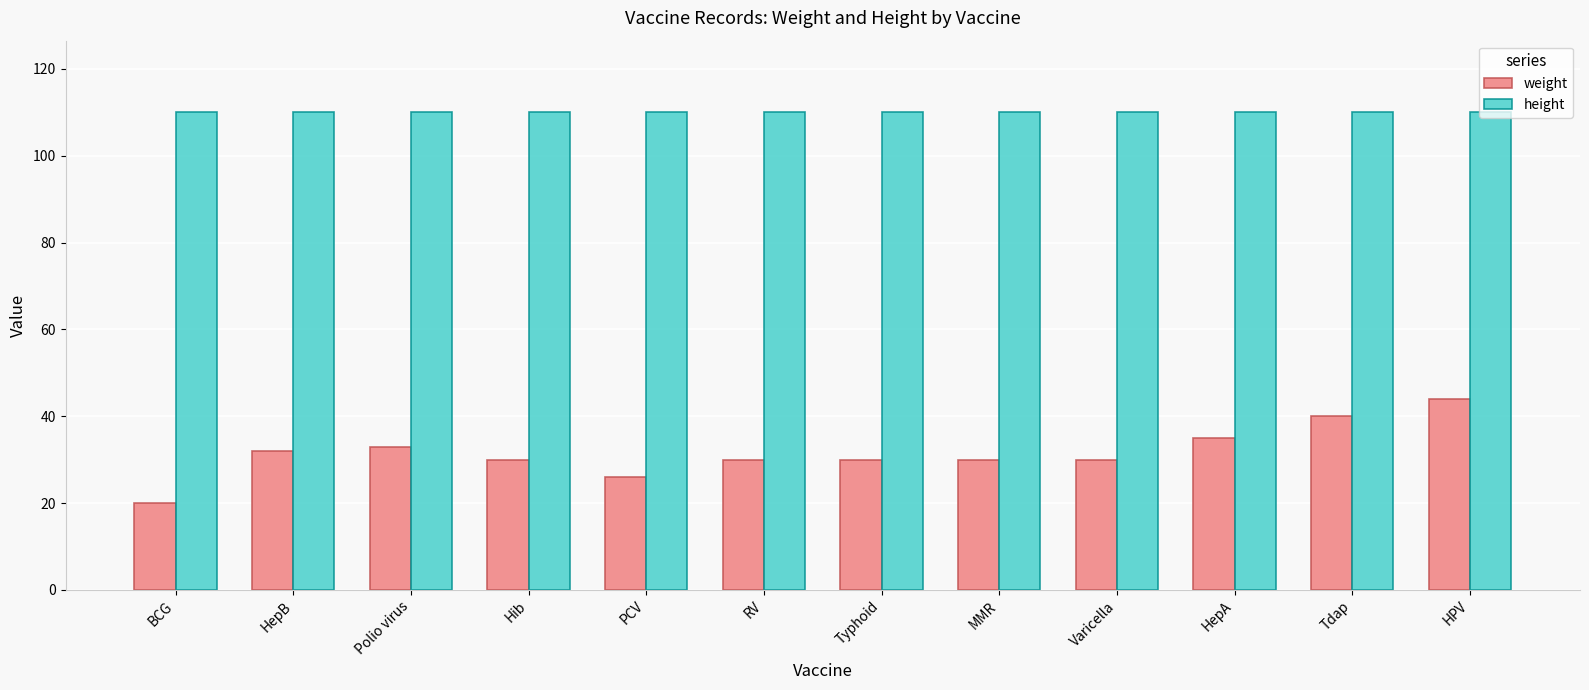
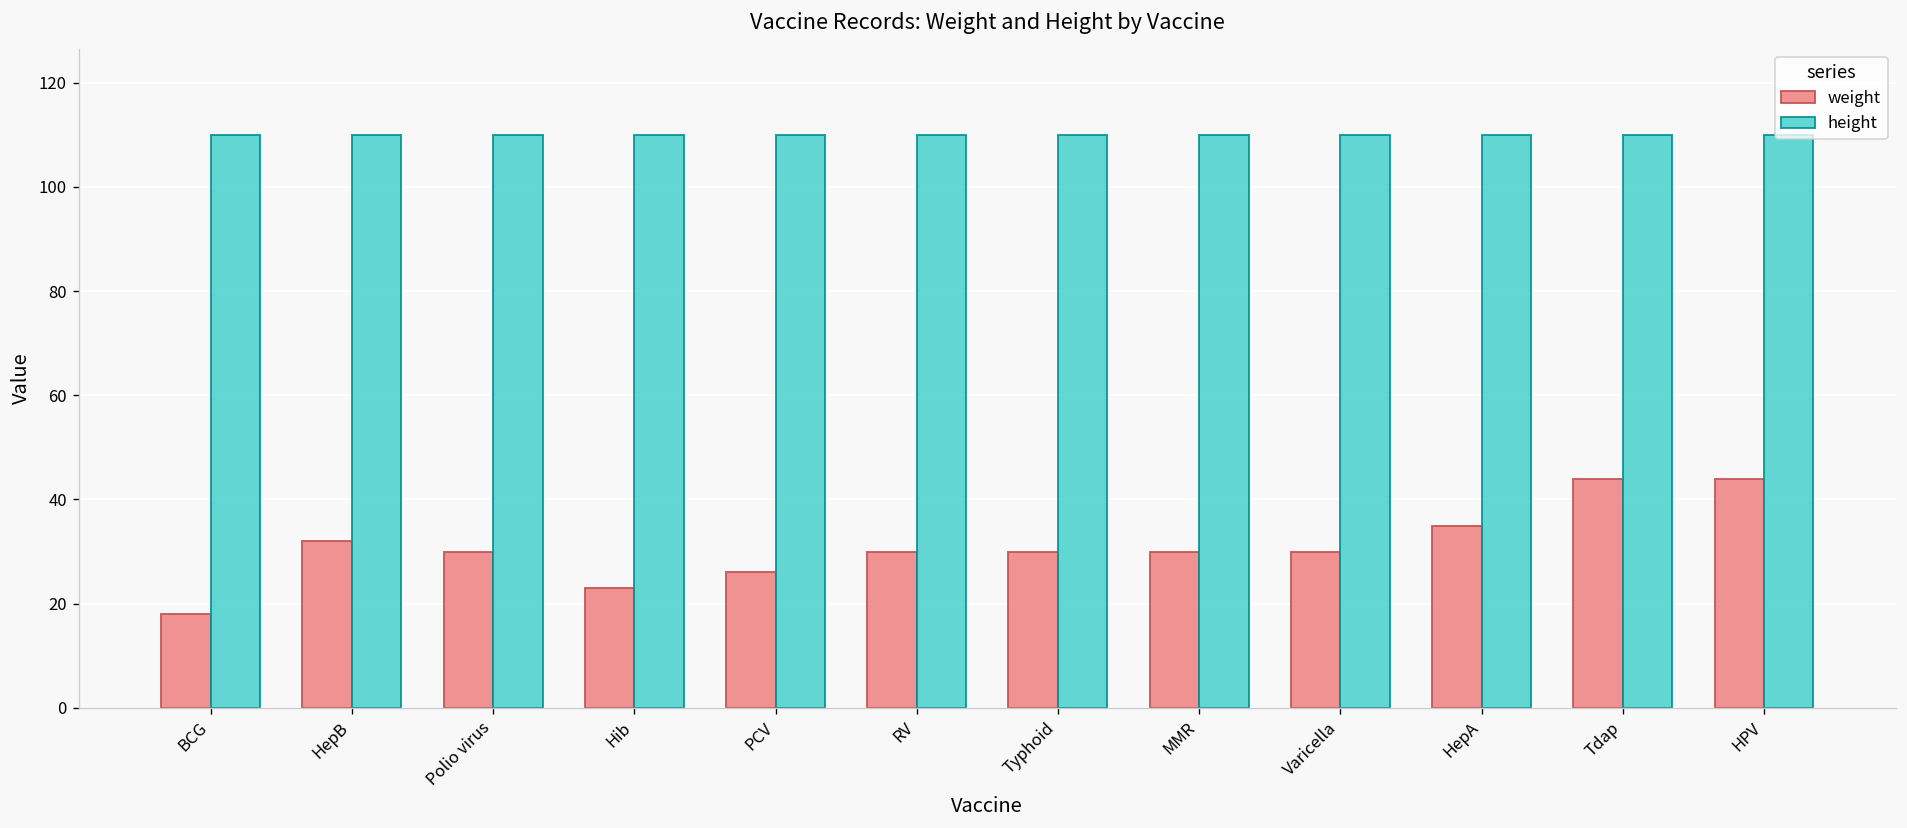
  {
    "weight": {
-     "BCG": 20,
+     "BCG": 18,
      "HepB": 32,
-     "Polio virus": 33,
-     "Hib": 30,
+     "Polio virus": 30,
+     "Hib": 23,
      "PCV": 26,
      "RV": 30,
      "Typhoid": 30,
      "MMR": 30,
      "Varicella": 30,
      "HepA": 35,
-     "Tdap": 40,
+     "Tdap": 44,
      "HPV": 44
    },
    "height": {
      "BCG": 110,
      "HepB": 110,
      "Polio virus": 110,
      "Hib": 110,
      "PCV": 110,
      "RV": 110,
      "Typhoid": 110,
      "MMR": 110,
      "Varicella": 110,
      "HepA": 110,
      "Tdap": 110
    }
  }
